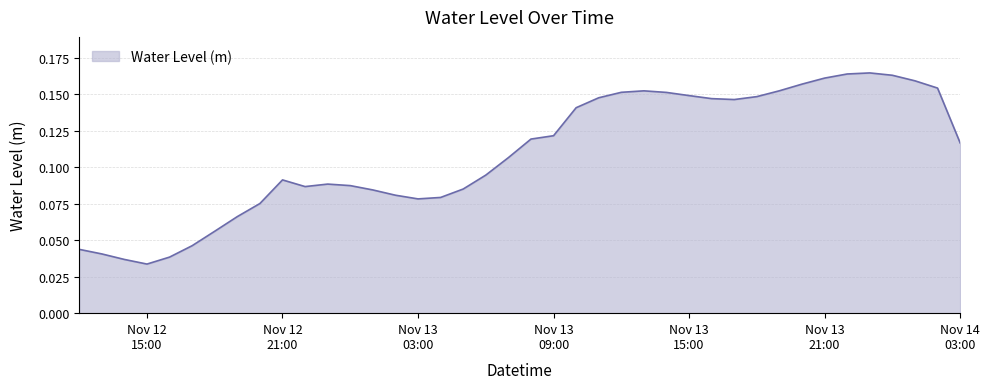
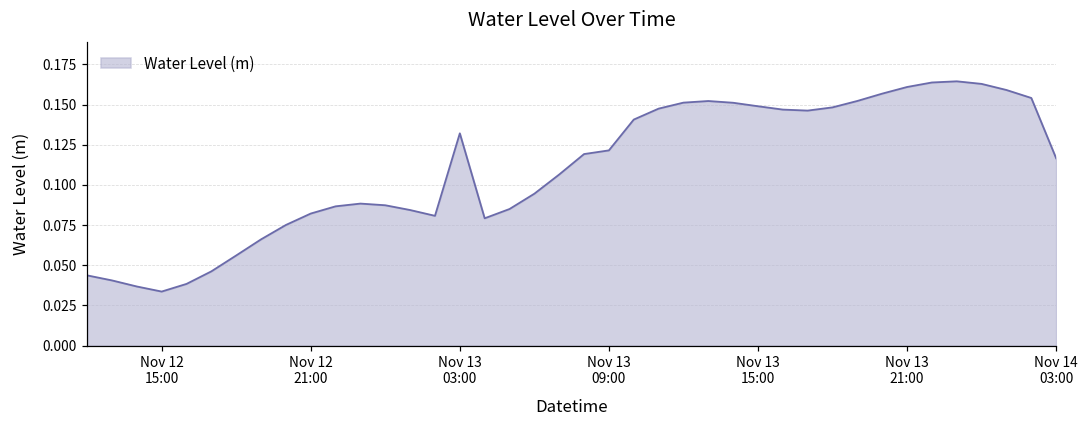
  {
    "Nov 12 15:00": 0.034,
-   "Nov 12 21:00": 0.091,
-   "Nov 13 03:00": 0.078,
+   "Nov 12 21:00": 0.082,
+   "Nov 13 03:00": 0.132,
    "Nov 13 09:00": 0.122,
    "Nov 13 15:00": 0.149,
    "Nov 13 21:00": 0.161,
    "Nov 14 03:00": 0.117
  }
